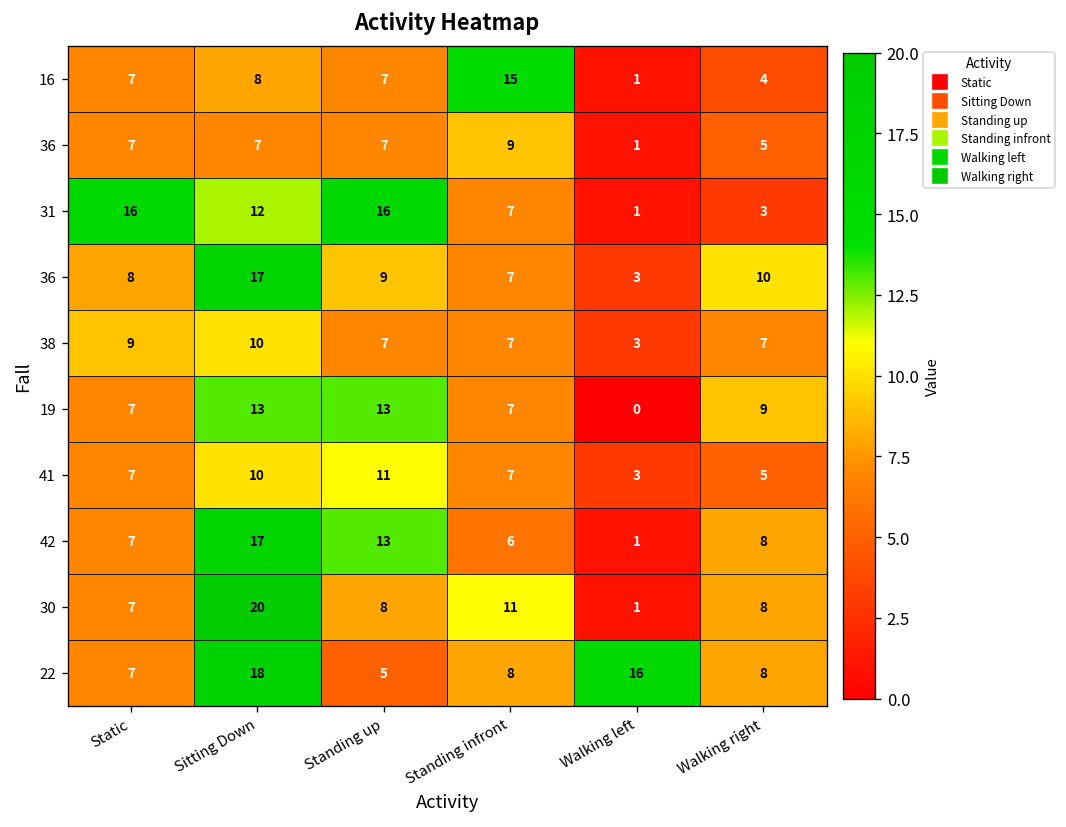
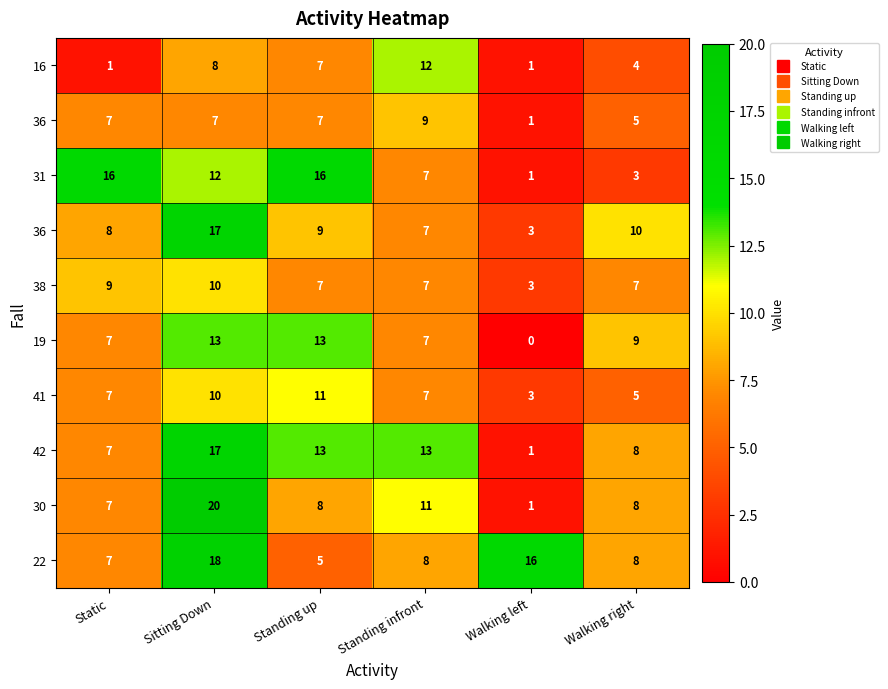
  {
    "16": {
-     "Static": 7,
+     "Static": 1,
      "Sitting Down": 8,
      "Standing up": 7,
-     "Standing infront": 15,
+     "Standing infront": 12,
      "Walking left": 1,
      "Walking right": 4
    },
    "31": {
      "Static": 16,
      "Sitting Down": 12,
      "Standing up": 16,
      "Standing infront": 7,
      "Walking left": 1,
      "Walking right": 3
    },
    "38": {
      "Static": 9,
      "Sitting Down": 10,
      "Standing up": 7,
      "Standing infront": 7,
      "Walking left": 3,
      "Walking right": 7
    },
    "19": {
      "Static": 7,
      "Sitting Down": 13,
      "Standing up": 13,
      "Standing infront": 7,
      "Walking left": 0,
      "Walking right": 9
    },
    "41": {
      "Static": 7,
      "Sitting Down": 10,
      "Standing up": 11,
      "Standing infront": 7,
      "Walking left": 3,
      "Walking right": 5
    },
    "42": {
      "Static": 7,
      "Sitting Down": 17,
      "Standing up": 13,
-     "Standing infront": 6,
+     "Standing infront": 13,
      "Walking left": 1,
      "Walking right": 8
    },
    "30": {
      "Static": 7,
      "Sitting Down": 20,
      "Standing up": 8,
      "Standing infront": 11,
      "Walking left": 1,
      "Walking right": 8
    },
    "22": {
      "Static": 7,
      "Sitting Down": 18,
      "Standing up": 5,
      "Standing infront": 8,
      "Walking left": 16,
      "Walking right": 8
    }
  }
